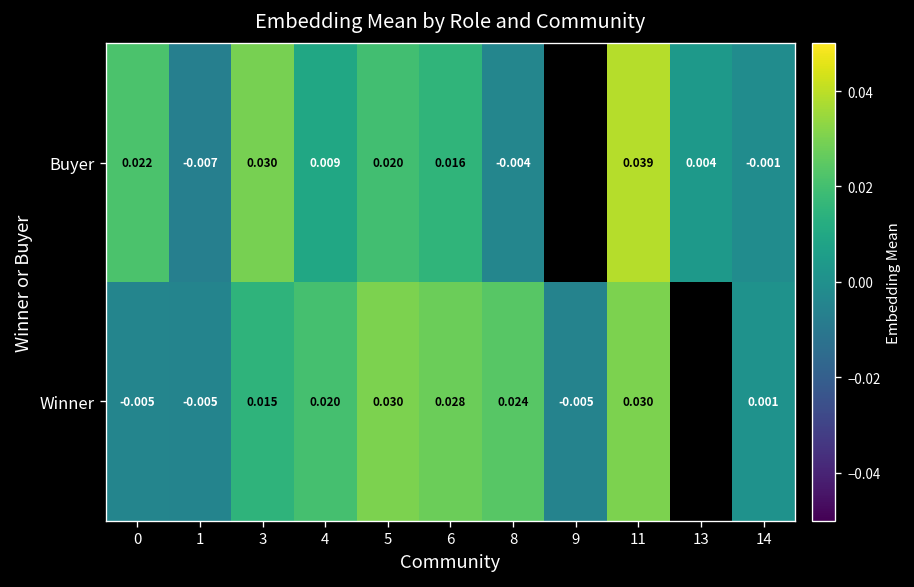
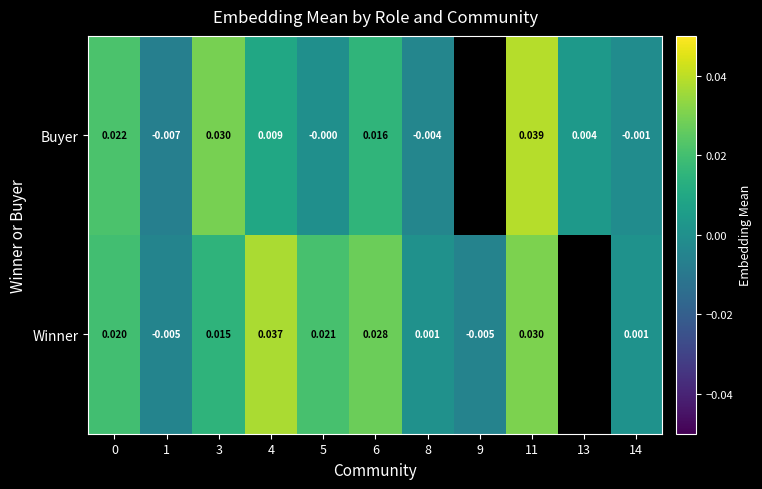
  {
    "Buyer": {
      "0": 0.022,
      "1": -0.007,
      "3": 0.030,
      "4": 0.009,
-     "5": 0.020,
+     "5": -0.000,
      "6": 0.016,
      "8": -0.004,
      "11": 0.039,
      "13": 0.004,
      "14": -0.001
    },
    "Winner": {
-     "0": -0.005,
+     "0": 0.020,
      "1": -0.005,
      "3": 0.015,
-     "4": 0.020,
-     "5": 0.030,
+     "4": 0.037,
+     "5": 0.021,
      "6": 0.028,
-     "8": 0.024,
+     "8": 0.001,
      "9": -0.005,
      "11": 0.030,
      "14": 0.001
    }
  }
